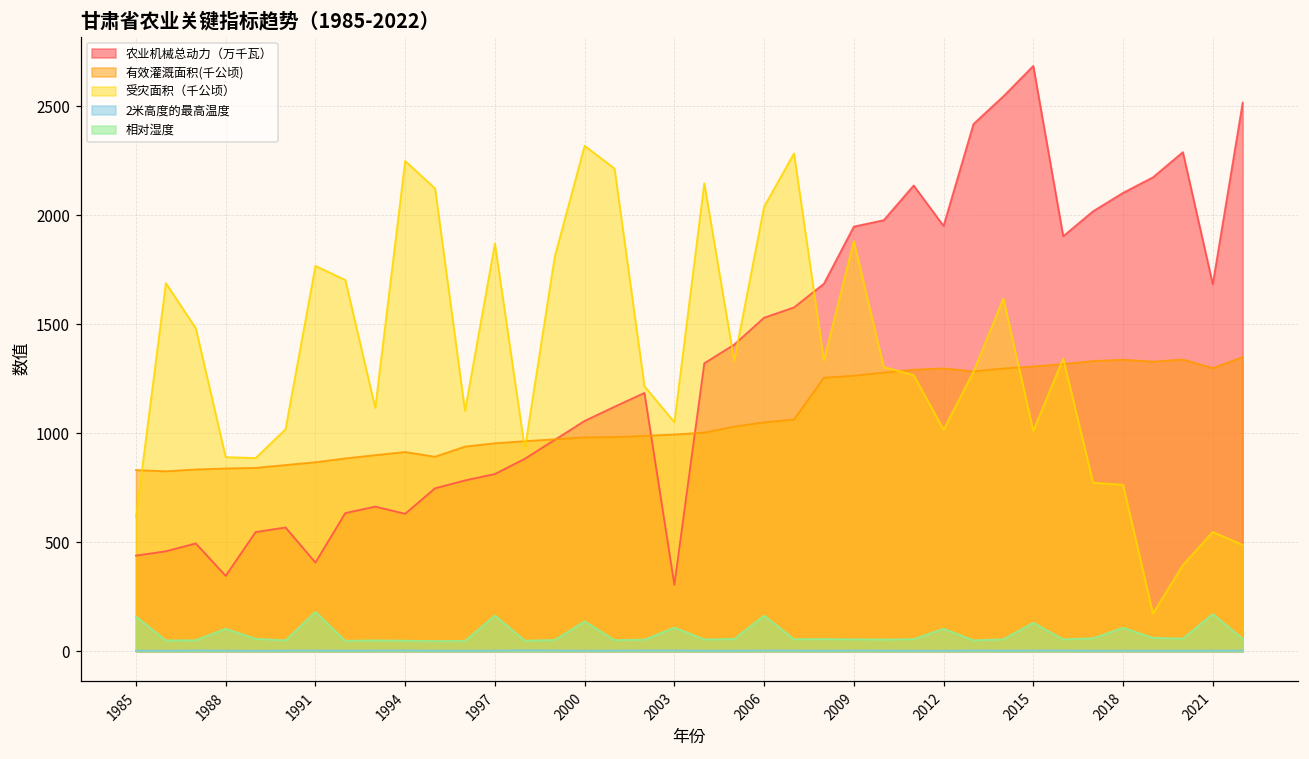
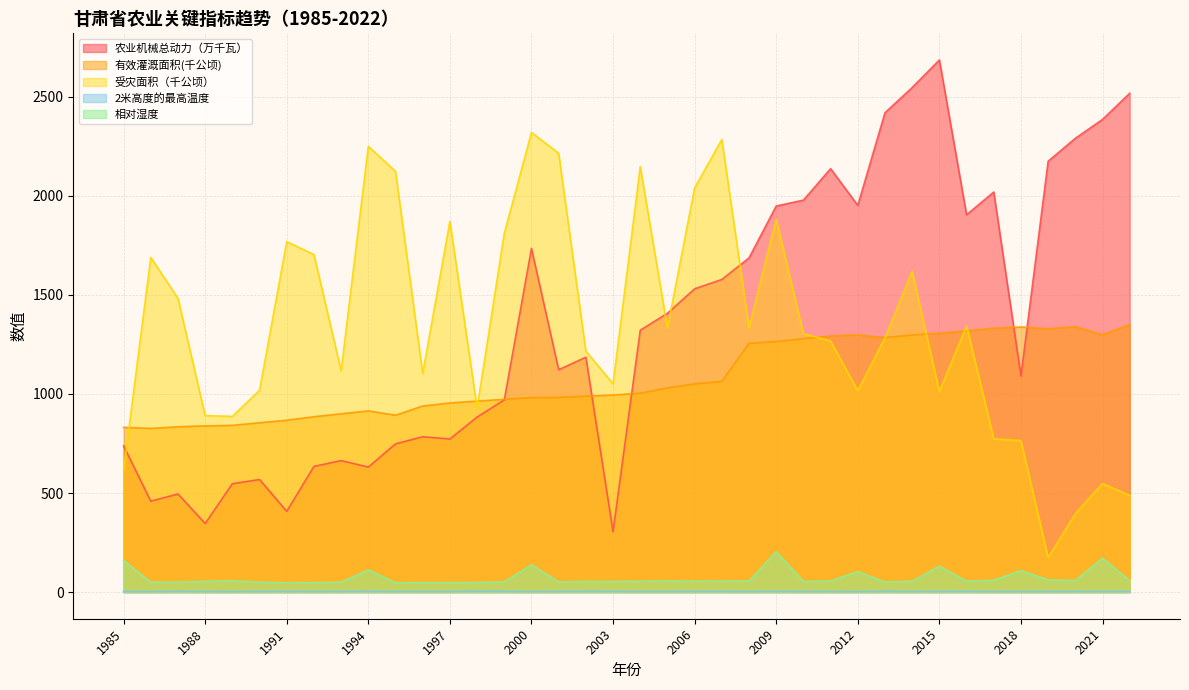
  {
    "农业机械总动力（万千瓦）": {
-     "1985": 440,
+     "1985": 740,
      "1988": 350,
      "1991": 410,
      "1994": 630,
-     "1997": 810,
-     "2000": 1060,
+     "1997": 770,
+     "2000": 1730,
      "2003": 310,
      "2006": 1530,
      "2009": 1950,
      "2012": 1950,
      "2015": 2680,
-     "2018": 2100,
-     "2021": 1680
+     "2018": 1090,
+     "2021": 2380
    },
    "2米高度的最高温度": {
      "1985": 0,
      "1988": 0,
      "1991": 0,
      "1994": 0,
      "1997": 0,
      "2000": 0,
      "2003": 0,
      "2006": 0,
      "2009": 0,
      "2012": 0,
      "2015": 0,
      "2018": 0,
      "2021": 0
    },
    "相对湿度": {
      "1985": 160,
-     "1988": 100,
-     "1991": 180,
-     "1994": 50,
-     "1997": 160,
+     "1988": 50,
+     "1991": 50,
+     "1994": 110,
+     "1997": 50,
      "2000": 140,
-     "2003": 110,
-     "2006": 160,
-     "2009": 60,
+     "2003": 50,
+     "2006": 50,
+     "2009": 200,
      "2012": 100,
      "2015": 130,
      "2018": 110,
      "2021": 170
    }
  }
